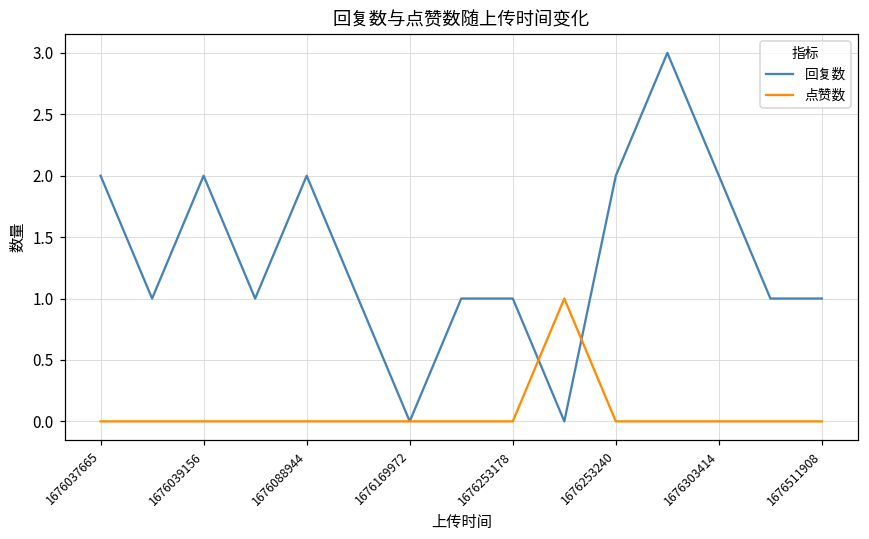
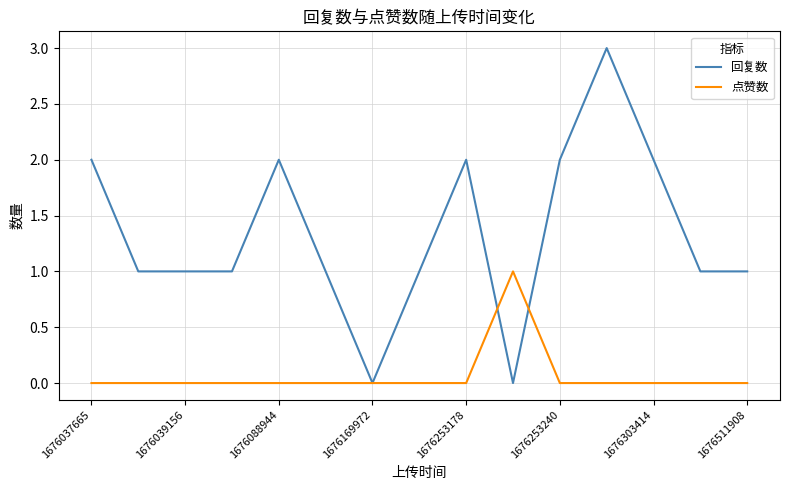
  {
    "回复数": {
      "1676037665": 2,
-     "1676039156": 2,
+     "1676039156": 1,
      "1676088944": 2,
-     "1676253178": 1,
+     "1676253178": 2,
      "1676253240": 2,
      "1676303414": 2,
      "1676511908": 1
    },
    "点赞数": {
      "1676037665": 0,
      "1676039156": 0,
      "1676088944": 0,
      "1676253178": 0,
      "1676253240": 0,
      "1676303414": 0,
      "1676511908": 0
    }
  }
